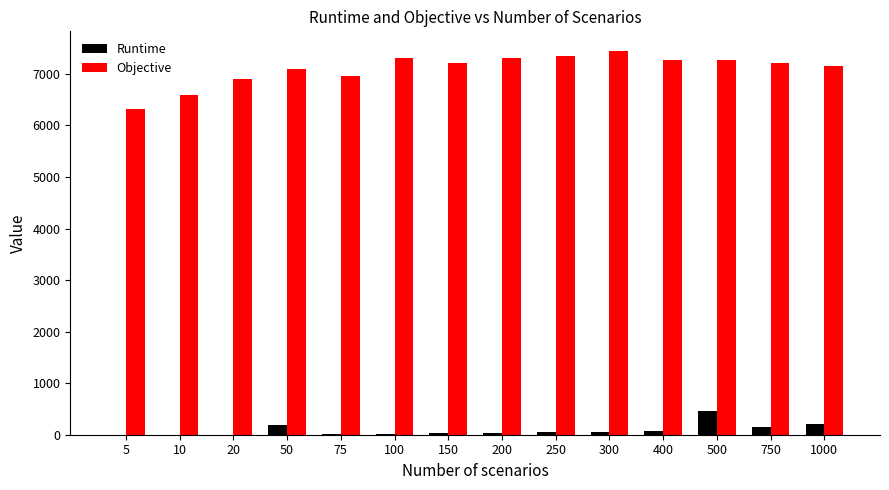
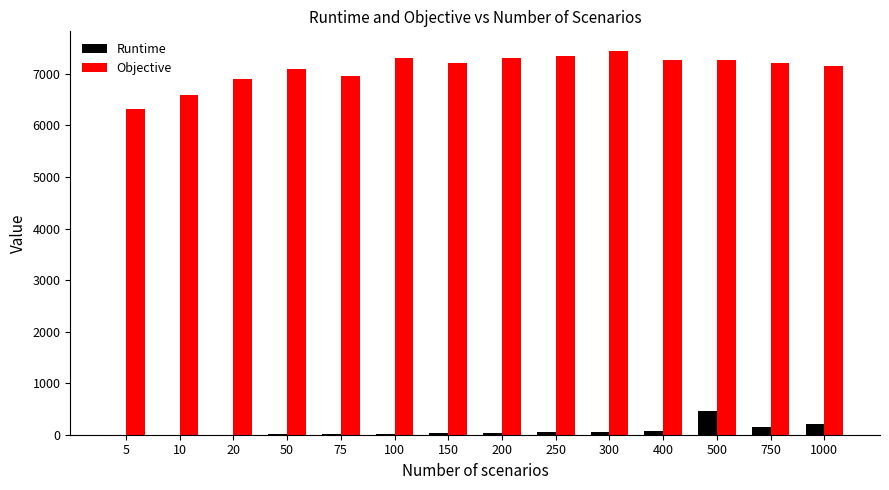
  {
    "Runtime": {
-     "50": 200,
+     "50": 0,
      "300": 100,
      "400": 100,
      "500": 500,
      "750": 200,
      "1000": 200
    },
    "Objective": {
      "5": 6300,
      "10": 6600,
      "20": 6900,
      "50": 7100,
      "75": 7000,
      "100": 7300,
      "150": 7200,
      "200": 7300,
      "250": 7300,
      "300": 7500,
      "400": 7300,
      "500": 7300,
      "750": 7200,
      "1000": 7200
    }
  }
